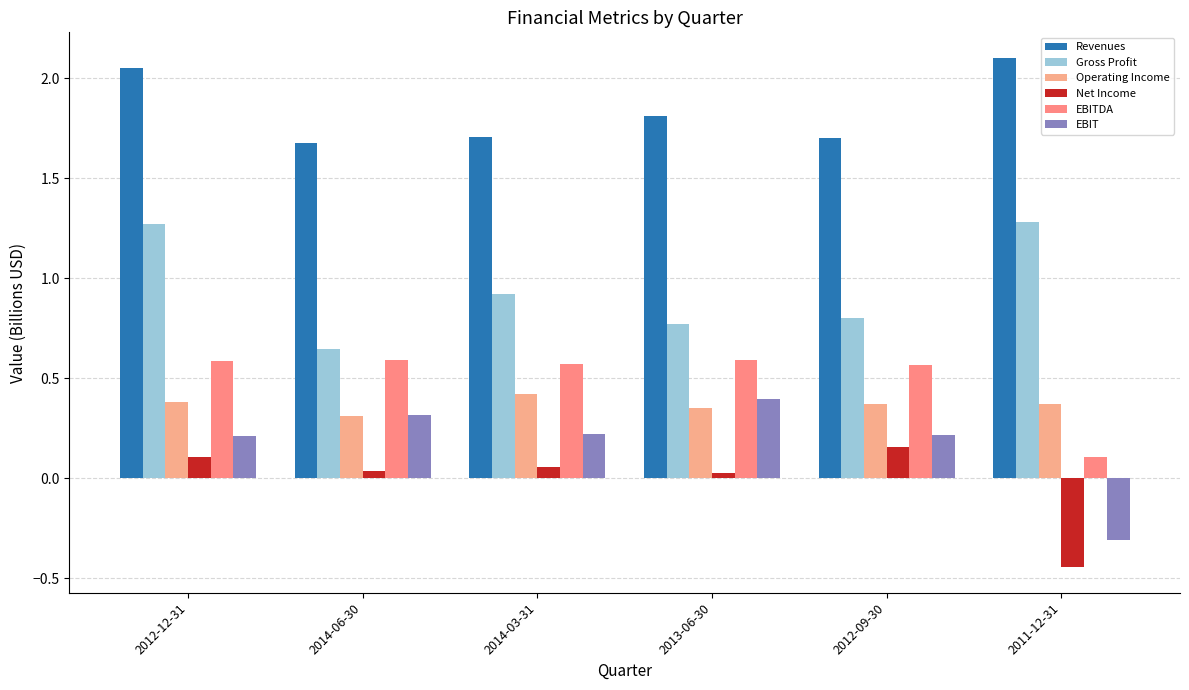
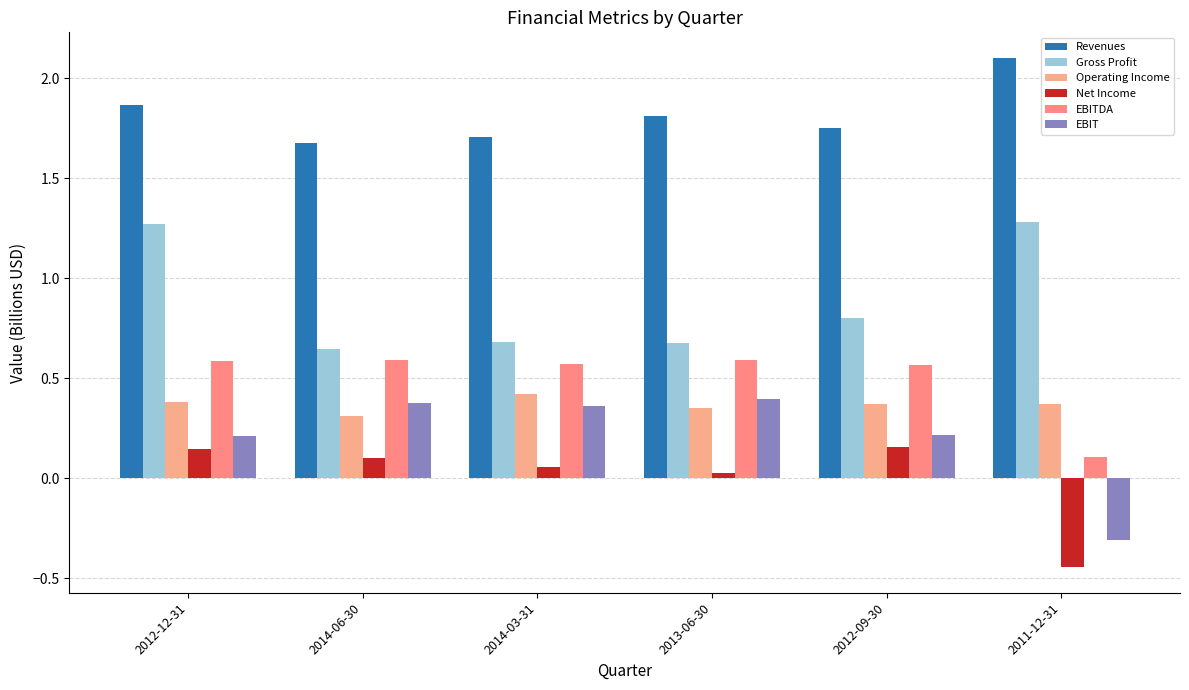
  {
    "Revenues": {
-     "2012-12-31": 2.05,
+     "2012-12-31": 1.87,
      "2014-06-30": 1.68,
      "2014-03-31": 1.71,
      "2013-06-30": 1.81,
-     "2012-09-30": 1.70,
+     "2012-09-30": 1.75,
      "2011-12-31": 2.10
    },
    "Gross Profit": {
      "2012-12-31": 1.27,
      "2014-06-30": 0.65,
-     "2014-03-31": 0.92,
-     "2013-06-30": 0.77,
+     "2014-03-31": 0.68,
+     "2013-06-30": 0.68,
      "2012-09-30": 0.80,
      "2011-12-31": 1.28
    },
    "Net Income": {
-     "2012-12-31": 0.11,
-     "2014-06-30": 0.04,
+     "2012-12-31": 0.15,
+     "2014-06-30": 0.10,
      "2014-03-31": 0.06,
      "2013-06-30": 0.03,
      "2012-09-30": 0.16,
      "2011-12-31": -0.44
    },
    "EBIT": {
      "2012-12-31": 0.21,
-     "2014-06-30": 0.32,
-     "2014-03-31": 0.22,
+     "2014-06-30": 0.38,
+     "2014-03-31": 0.36,
      "2013-06-30": 0.40,
      "2012-09-30": 0.22,
      "2011-12-31": -0.31
    }
  }
